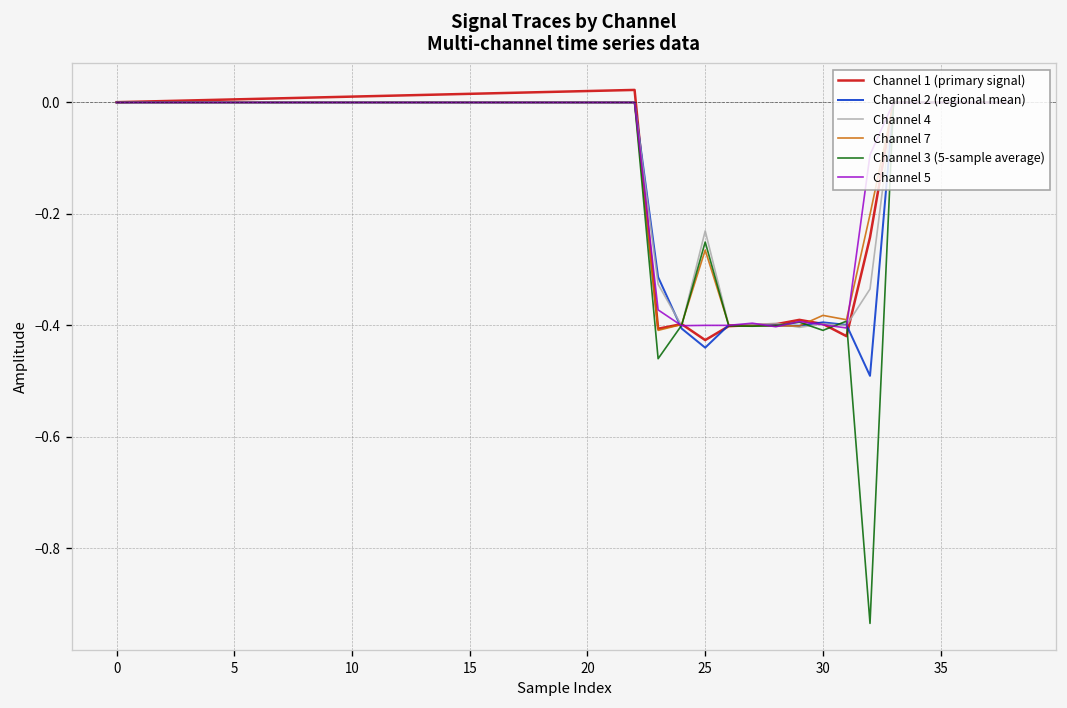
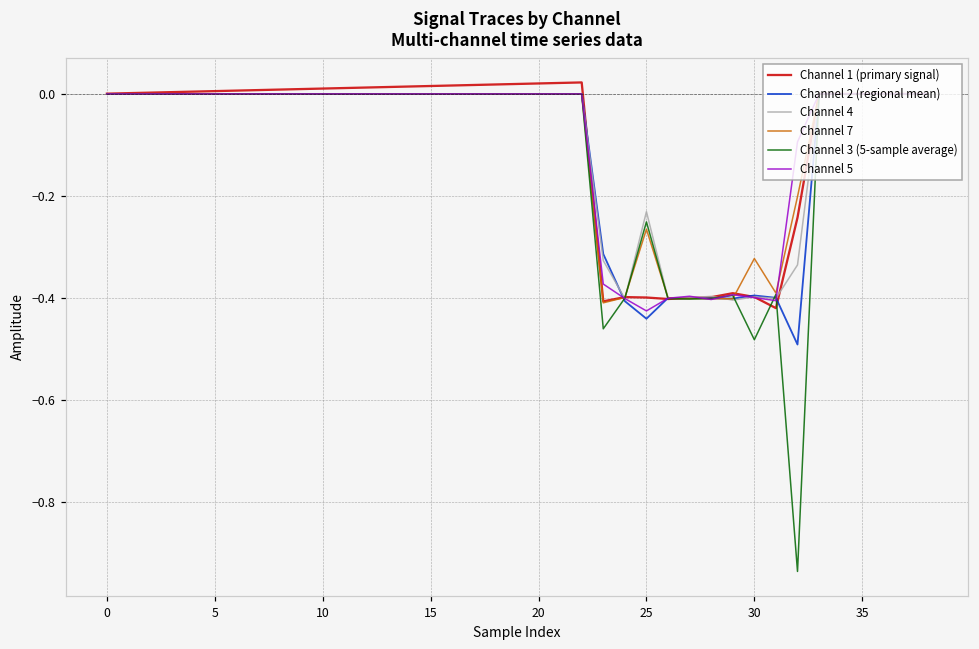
  {
    "Channel 1 (primary signal)": {
      "5": 0.01,
      "10": 0.01,
      "15": 0.02,
      "20": 0.02,
-     "25": -0.43
+     "25": -0.40
    },
    "Channel 2 (regional mean)": {
      "25": -0.44
    },
    "Channel 4": {
      "25": -0.23
    },
    "Channel 7": {
      "25": -0.27,
-     "30": -0.38
+     "30": -0.32
    },
    "Channel 3 (5-sample average)": {
      "25": -0.25,
-     "30": -0.41
+     "30": -0.48
    },
    "Channel 5": {
-     "25": -0.40
+     "25": -0.43
    }
  }
